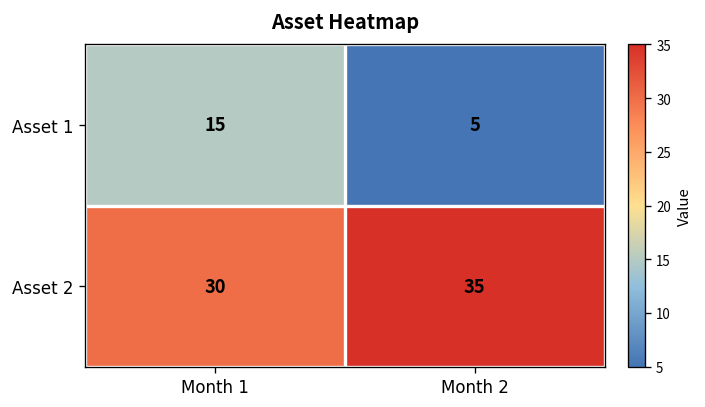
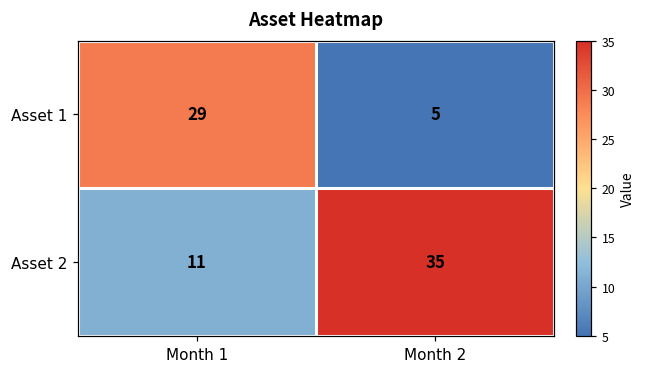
  {
    "Asset 1": {
-     "Month 1": 15,
+     "Month 1": 29,
      "Month 2": 5
    },
    "Asset 2": {
-     "Month 1": 30,
+     "Month 1": 11,
      "Month 2": 35
    }
  }
